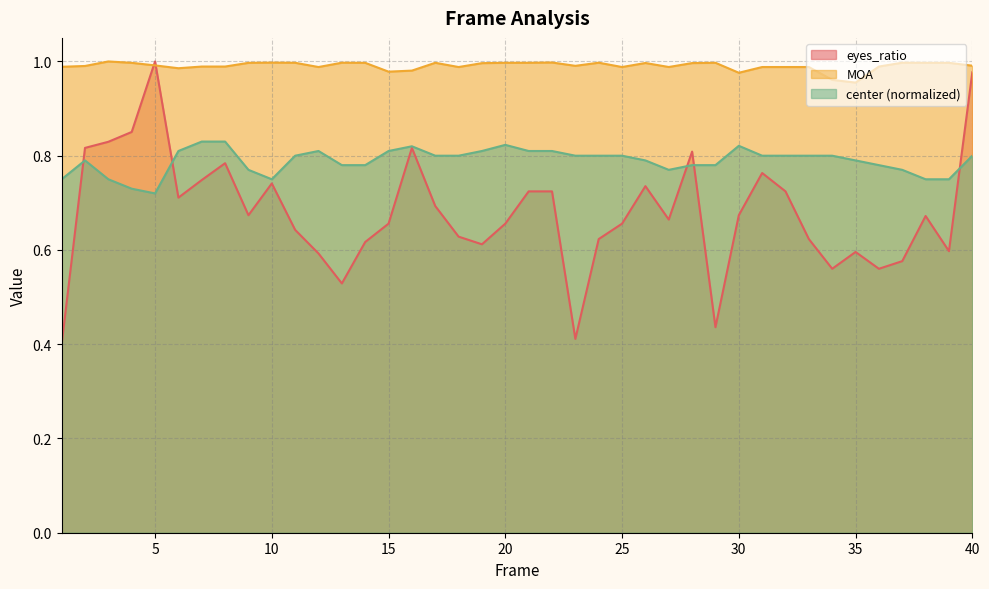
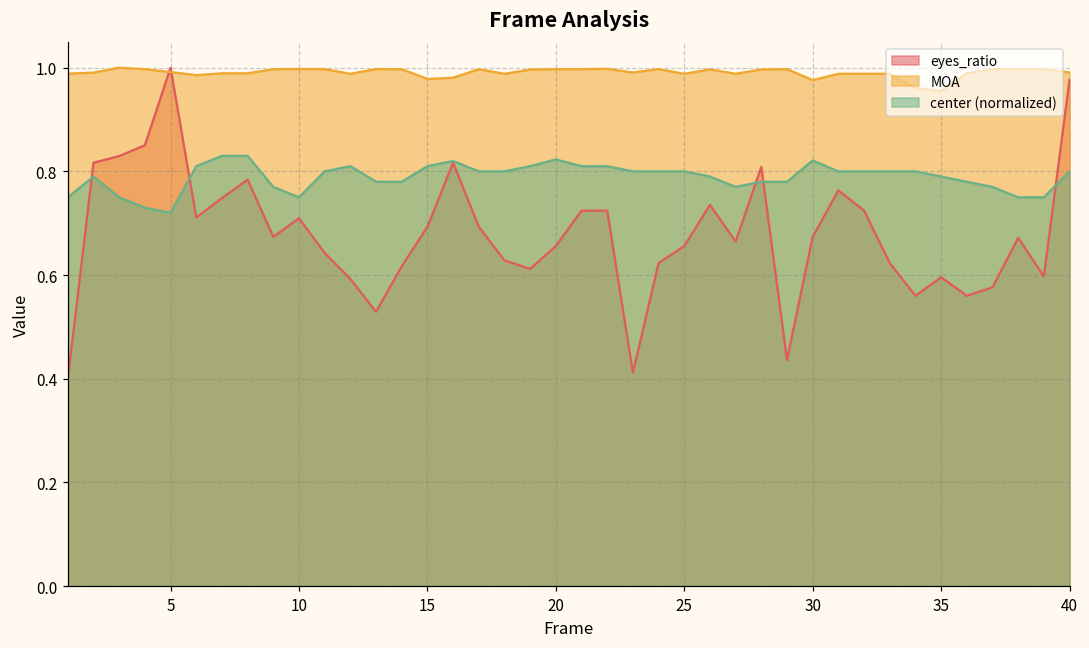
  {
    "eyes_ratio": {
      "5": 1.00,
-     "10": 0.74,
-     "15": 0.66,
+     "10": 0.71,
+     "15": 0.69,
      "20": 0.66,
      "25": 0.66,
      "30": 0.67,
      "35": 0.60,
      "40": 0.98
    },
    "MOA": {
      "5": 0.99,
      "10": 1.00,
      "15": 0.98,
      "20": 1.00,
      "25": 0.99,
      "30": 0.98,
      "40": 0.99
    },
    "center (normalized)": {
      "5": 0.72,
      "10": 0.75,
      "15": 0.81,
      "20": 0.82,
      "25": 0.80,
      "30": 0.82,
      "35": 0.79,
      "40": 0.80
    }
  }
